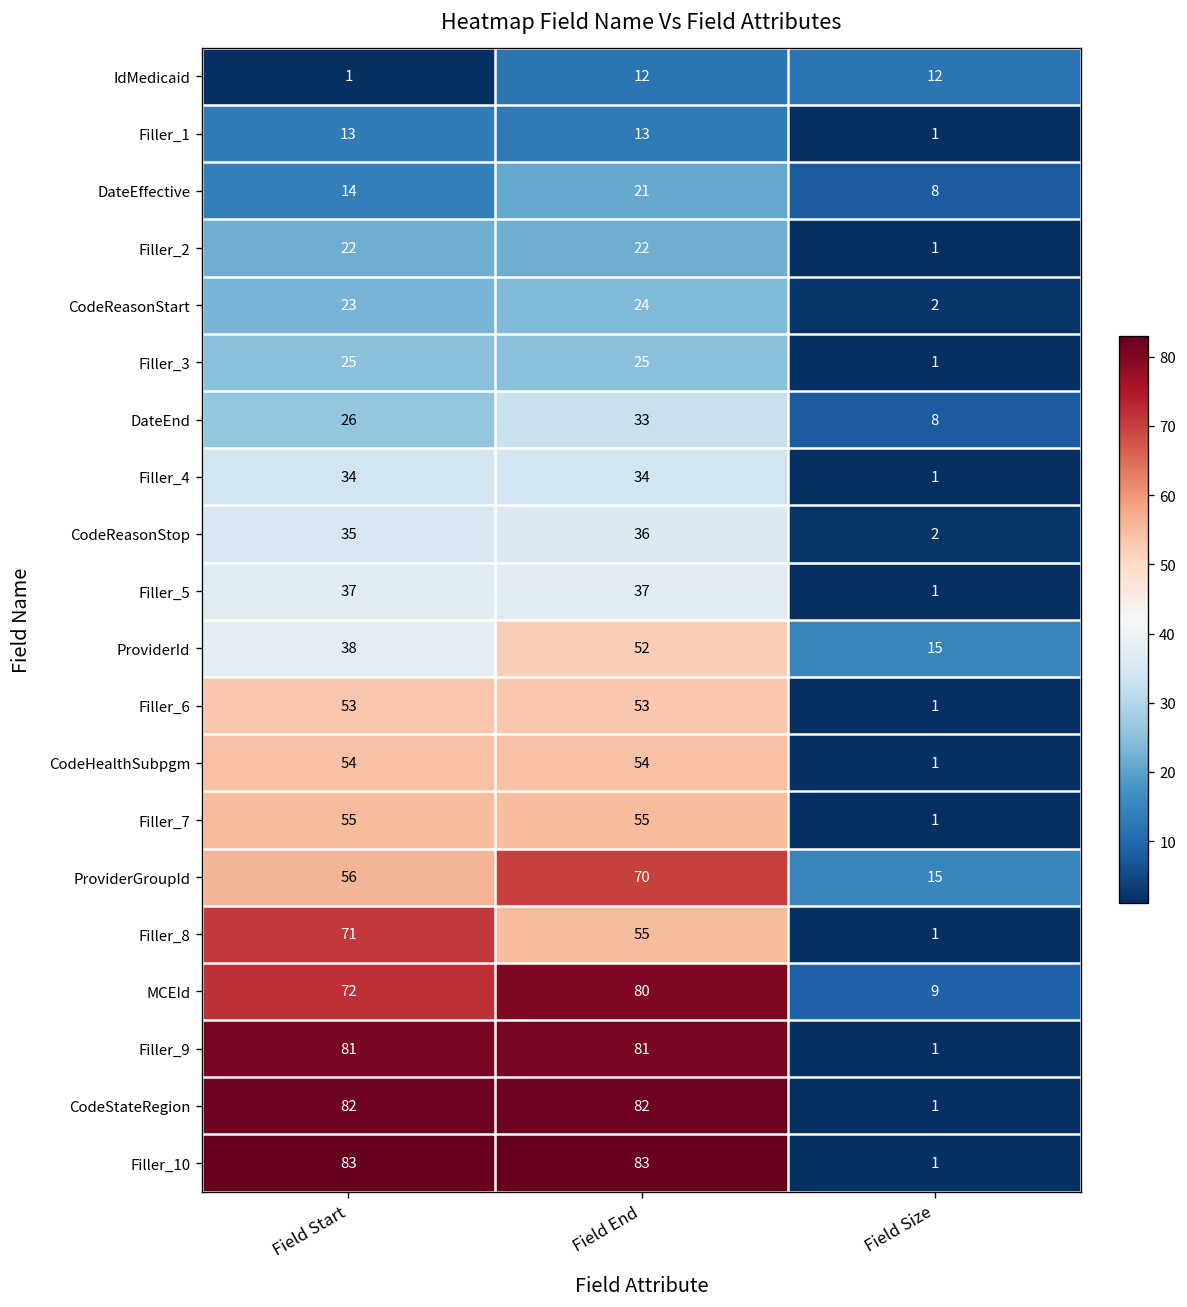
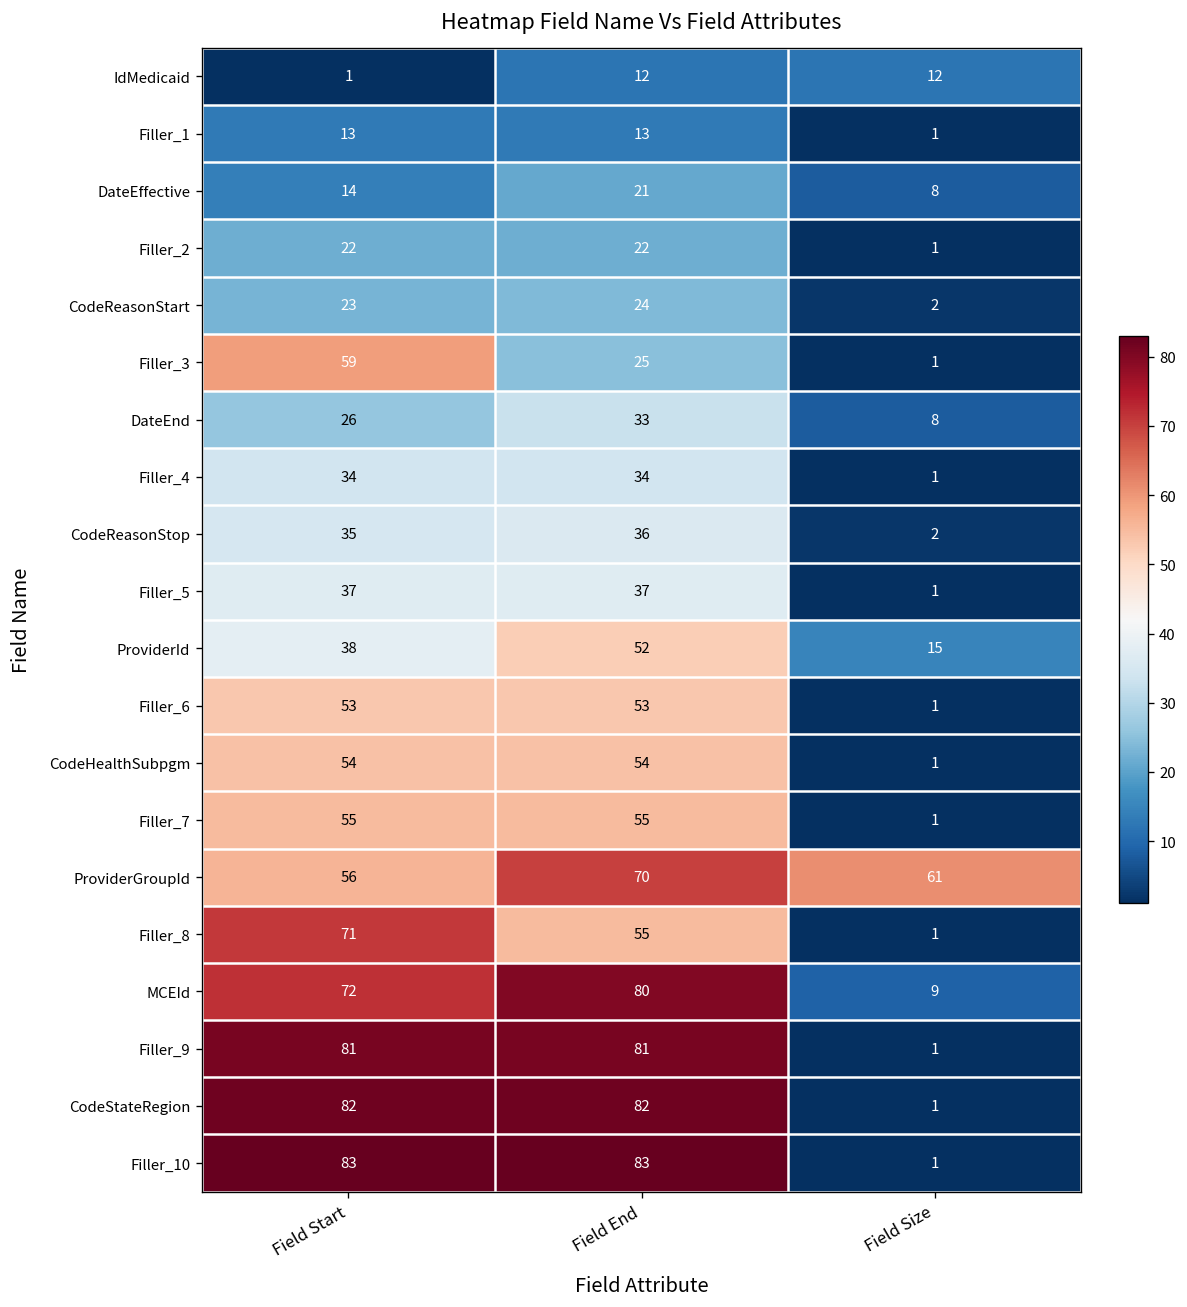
  {
    "IdMedicaid": {
      "Field Start": 1,
      "Field End": 12,
      "Field Size": 12
    },
    "Filler_1": {
      "Field Start": 13,
      "Field End": 13,
      "Field Size": 1
    },
    "DateEffective": {
      "Field Start": 14,
      "Field End": 21,
      "Field Size": 8
    },
    "Filler_2": {
      "Field Start": 22,
      "Field End": 22,
      "Field Size": 1
    },
    "CodeReasonStart": {
      "Field Start": 23,
      "Field End": 24,
      "Field Size": 2
    },
    "Filler_3": {
-     "Field Start": 25,
+     "Field Start": 59,
      "Field End": 25,
      "Field Size": 1
    },
    "DateEnd": {
      "Field Start": 26,
      "Field End": 33,
      "Field Size": 8
    },
    "Filler_4": {
      "Field Start": 34,
      "Field End": 34,
      "Field Size": 1
    },
    "CodeReasonStop": {
      "Field Start": 35,
      "Field End": 36,
      "Field Size": 2
    },
    "Filler_5": {
      "Field Start": 37,
      "Field End": 37,
      "Field Size": 1
    },
    "ProviderId": {
      "Field Start": 38,
      "Field End": 52,
      "Field Size": 15
    },
    "Filler_6": {
      "Field Start": 53,
      "Field End": 53,
      "Field Size": 1
    },
    "CodeHealthSubpgm": {
      "Field Start": 54,
      "Field End": 54,
      "Field Size": 1
    },
    "Filler_7": {
      "Field Start": 55,
      "Field End": 55,
      "Field Size": 1
    },
    "ProviderGroupId": {
      "Field Start": 56,
      "Field End": 70,
-     "Field Size": 15
+     "Field Size": 61
    },
    "Filler_8": {
      "Field Start": 71,
      "Field End": 55,
      "Field Size": 1
    },
    "MCEId": {
      "Field Start": 72,
      "Field End": 80,
      "Field Size": 9
    },
    "Filler_9": {
      "Field Start": 81,
      "Field End": 81,
      "Field Size": 1
    },
    "CodeStateRegion": {
      "Field Start": 82,
      "Field End": 82,
      "Field Size": 1
    },
    "Filler_10": {
      "Field Start": 83,
      "Field End": 83,
      "Field Size": 1
    }
  }
